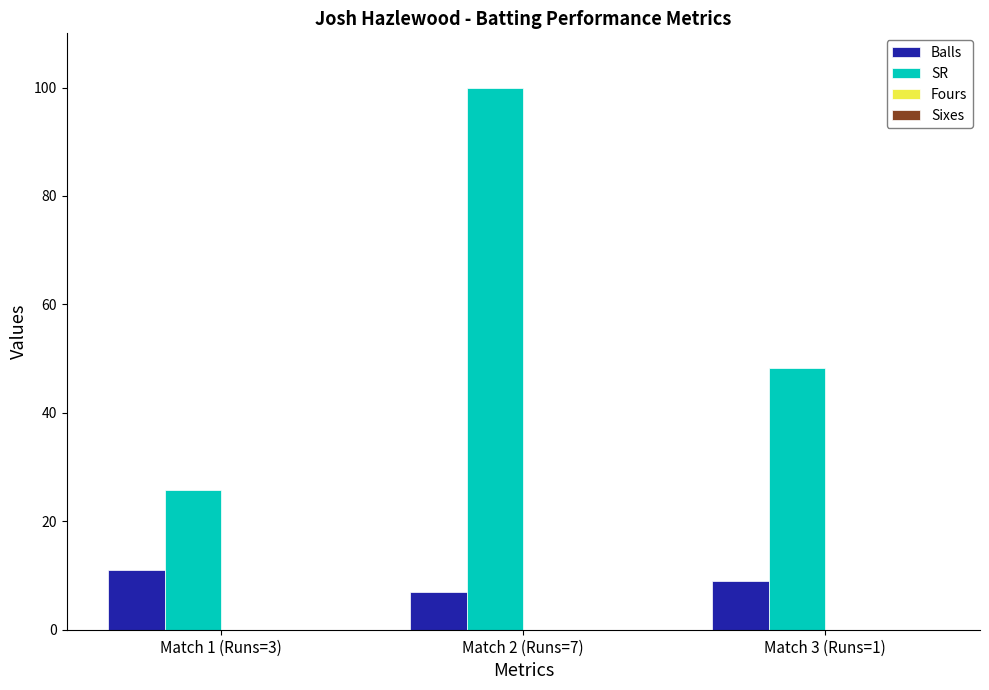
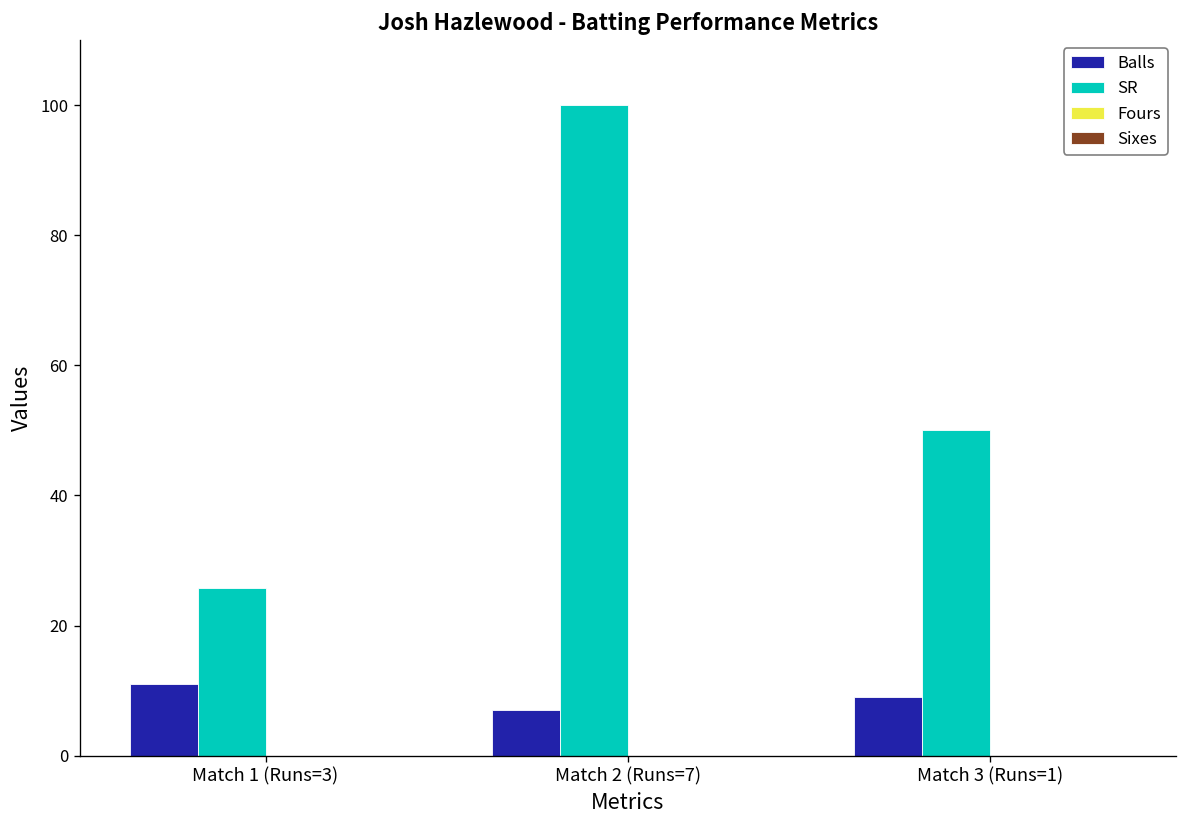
  {
    "Balls": {
      "Match 1 (Runs=3)": 11,
      "Match 2 (Runs=7)": 7,
      "Match 3 (Runs=1)": 9
    },
    "SR": {
      "Match 1 (Runs=3)": 26,
      "Match 2 (Runs=7)": 100,
-     "Match 3 (Runs=1)": 48
+     "Match 3 (Runs=1)": 50
    },
    "Fours": {
      "Match 1 (Runs=3)": 0,
      "Match 2 (Runs=7)": 0,
      "Match 3 (Runs=1)": 0
    },
    "Sixes": {
      "Match 1 (Runs=3)": 0,
      "Match 2 (Runs=7)": 0,
      "Match 3 (Runs=1)": 0
    }
  }
